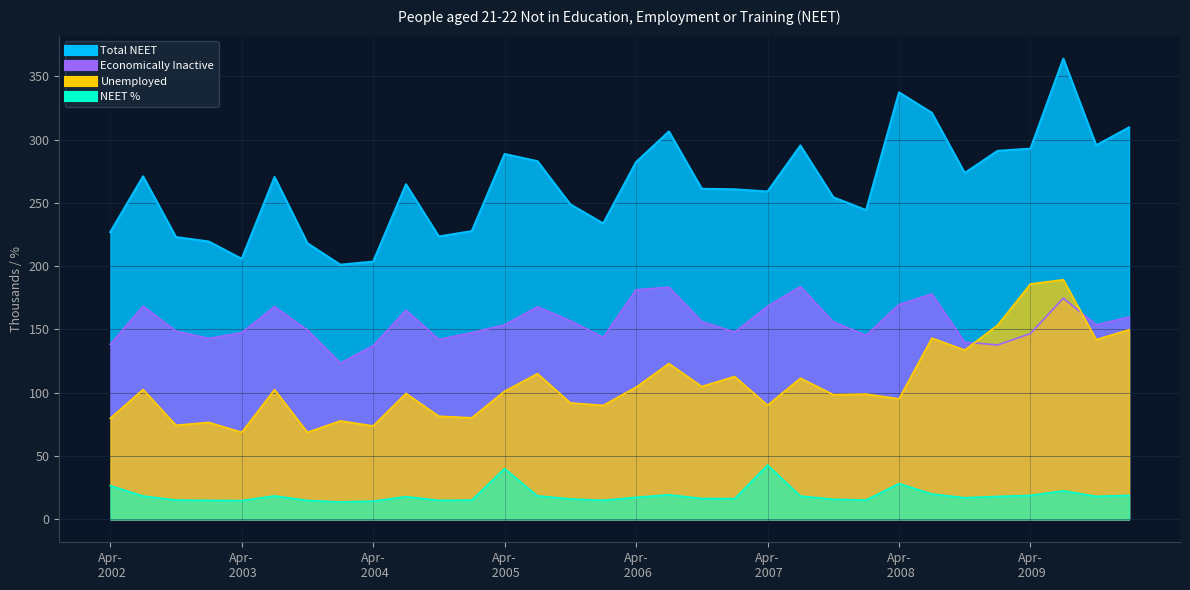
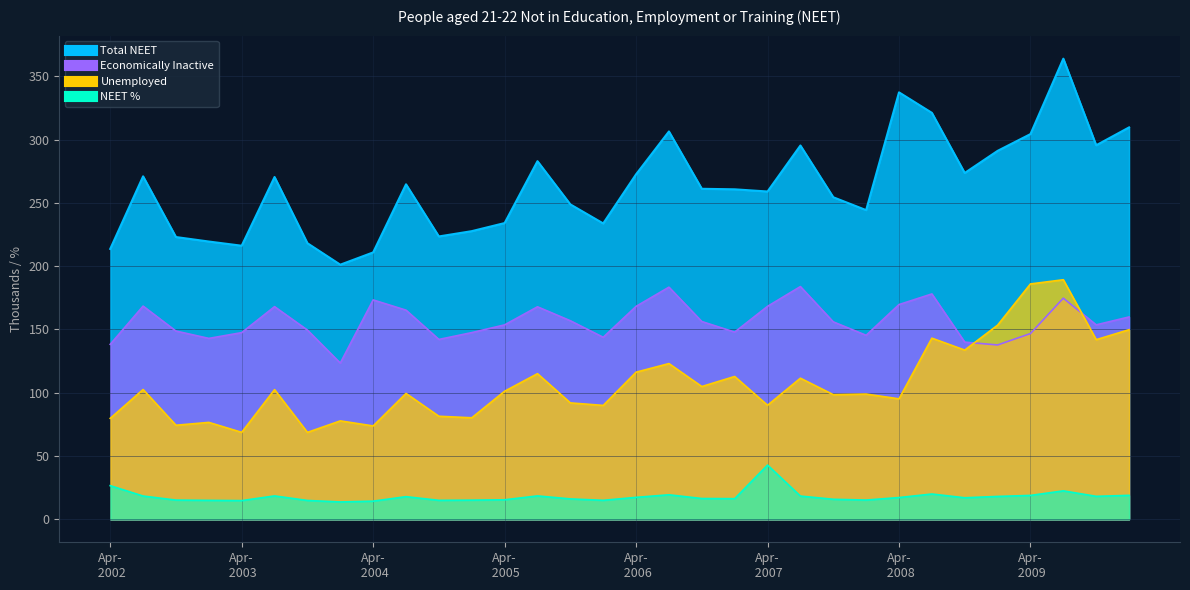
  {
    "Total NEET": {
-     "Apr- 2002": 227,
-     "Apr- 2003": 206,
-     "Apr- 2004": 204,
-     "Apr- 2005": 289,
-     "Apr- 2006": 282,
+     "Apr- 2002": 214,
+     "Apr- 2003": 216,
+     "Apr- 2004": 211,
+     "Apr- 2005": 234,
+     "Apr- 2006": 273,
      "Apr- 2007": 259,
      "Apr- 2008": 337,
-     "Apr- 2009": 293
+     "Apr- 2009": 304
    },
    "Economically Inactive": {
      "Apr- 2002": 138,
      "Apr- 2003": 147,
-     "Apr- 2004": 137,
+     "Apr- 2004": 173,
      "Apr- 2005": 154,
-     "Apr- 2006": 181,
+     "Apr- 2006": 168,
      "Apr- 2007": 168,
      "Apr- 2008": 170,
      "Apr- 2009": 147
    },
    "Unemployed": {
      "Apr- 2002": 80,
      "Apr- 2003": 69,
      "Apr- 2004": 74,
      "Apr- 2005": 101,
-     "Apr- 2006": 104,
+     "Apr- 2006": 116,
      "Apr- 2007": 90,
      "Apr- 2008": 95,
      "Apr- 2009": 186
    },
    "NEET %": {
      "Apr- 2002": 27,
      "Apr- 2003": 15,
      "Apr- 2004": 14,
-     "Apr- 2005": 40,
+     "Apr- 2005": 15,
      "Apr- 2006": 17,
      "Apr- 2007": 43,
-     "Apr- 2008": 28,
+     "Apr- 2008": 17,
      "Apr- 2009": 19
    }
  }
